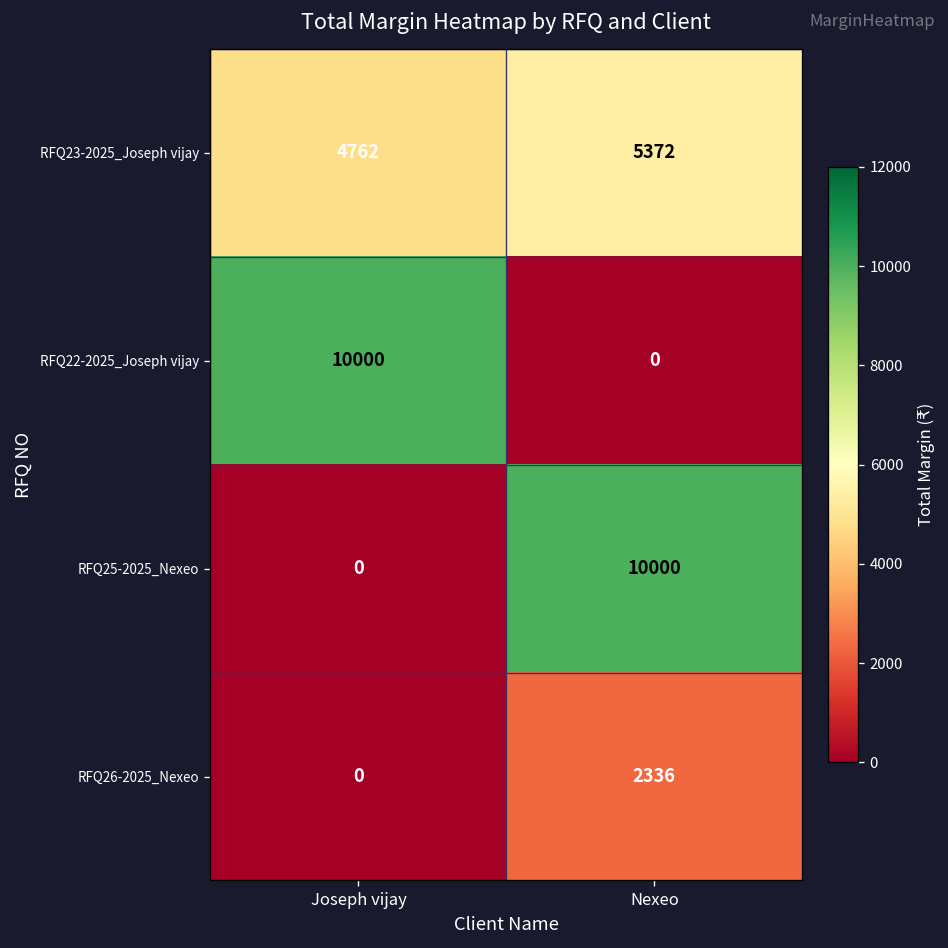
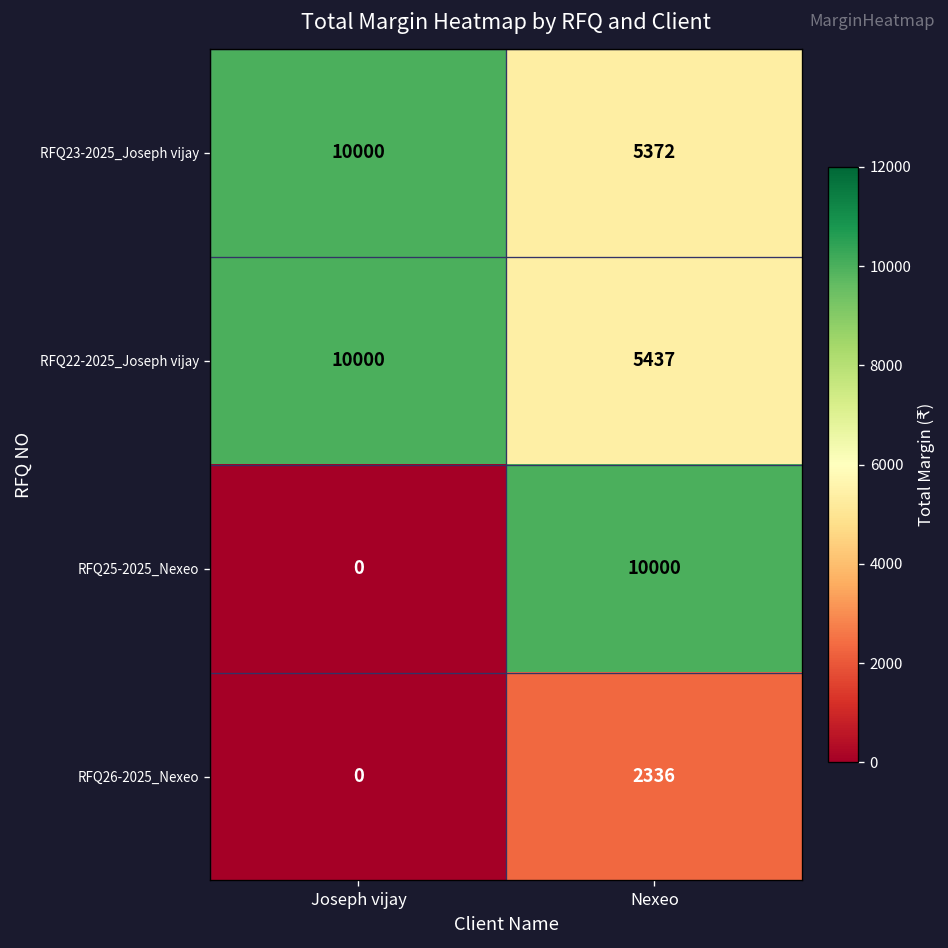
  {
    "RFQ23-2025_Joseph vijay": {
-     "Joseph vijay": 4762,
+     "Joseph vijay": 10000,
      "Nexeo": 5372
    },
    "RFQ22-2025_Joseph vijay": {
      "Joseph vijay": 10000,
-     "Nexeo": 0
+     "Nexeo": 5437
    },
    "RFQ25-2025_Nexeo": {
      "Joseph vijay": 0,
      "Nexeo": 10000
    },
    "RFQ26-2025_Nexeo": {
      "Joseph vijay": 0,
      "Nexeo": 2336
    }
  }
